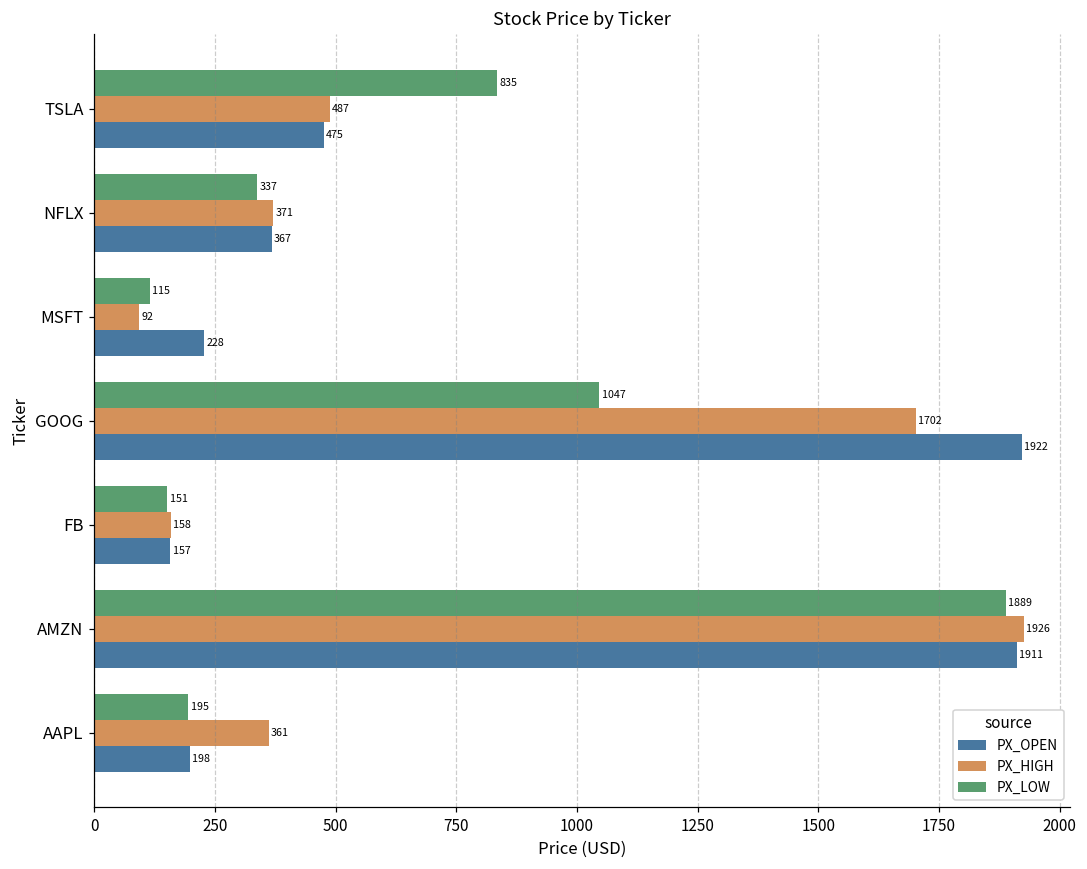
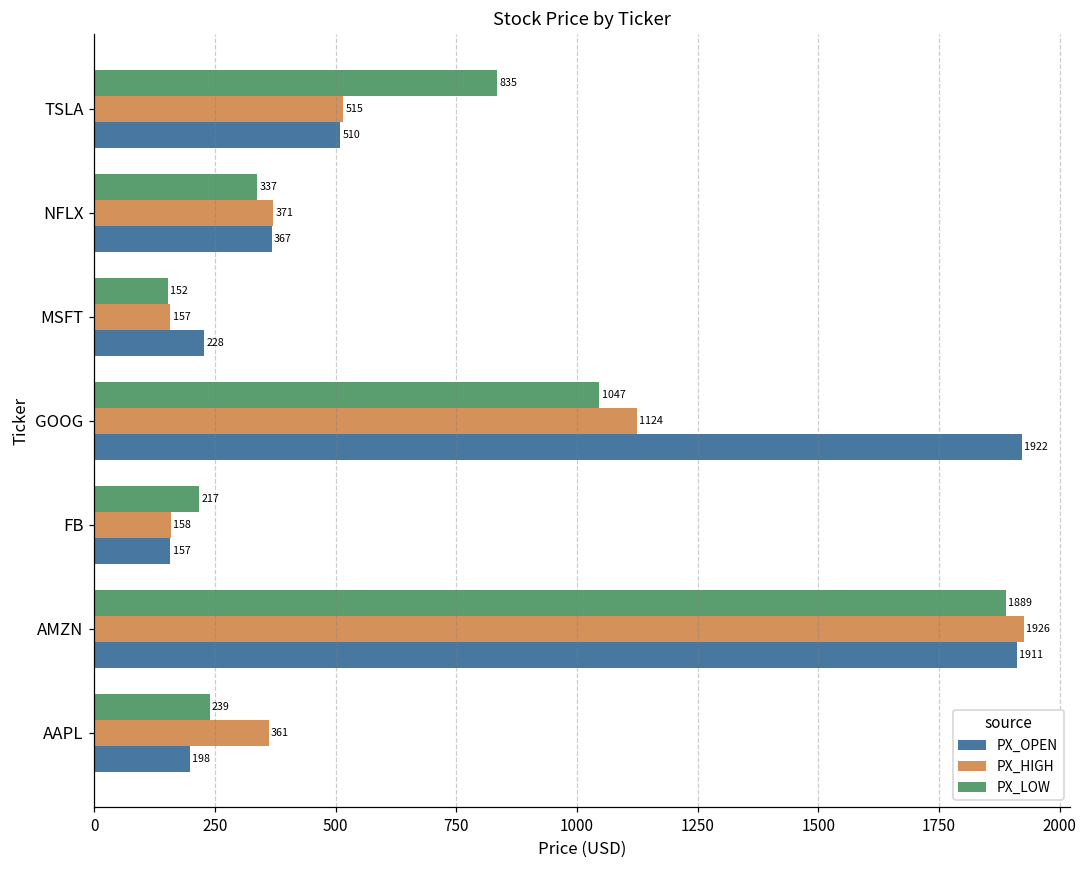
  {
    "PX_OPEN": {
-     "TSLA": 475,
+     "TSLA": 510,
      "NFLX": 367,
      "MSFT": 228,
      "GOOG": 1922,
      "FB": 157,
      "AMZN": 1911,
      "AAPL": 198
    },
    "PX_HIGH": {
-     "TSLA": 487,
+     "TSLA": 515,
      "NFLX": 371,
-     "MSFT": 92,
-     "GOOG": 1702,
+     "MSFT": 157,
+     "GOOG": 1124,
      "FB": 158,
      "AMZN": 1926,
      "AAPL": 361
    },
    "PX_LOW": {
      "TSLA": 835,
      "NFLX": 337,
-     "MSFT": 115,
+     "MSFT": 152,
      "GOOG": 1047,
-     "FB": 151,
+     "FB": 217,
      "AMZN": 1889,
-     "AAPL": 195
+     "AAPL": 239
    }
  }
